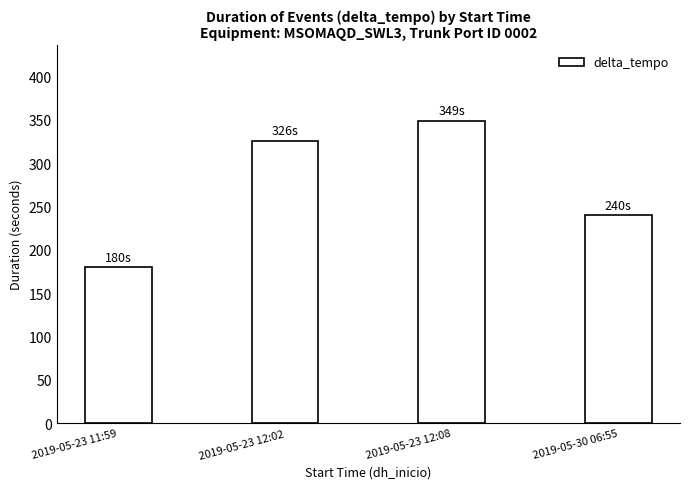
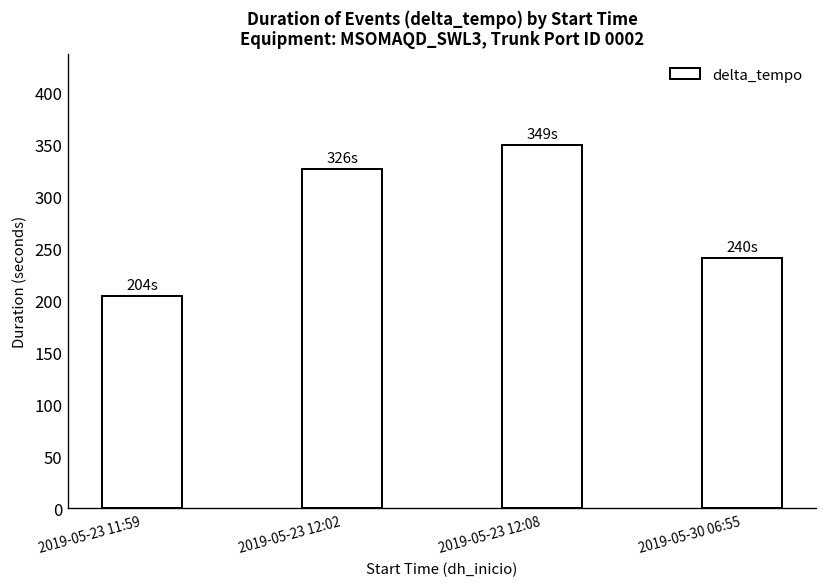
  {
-   "2019-05-23 11:59": "180s",
+   "2019-05-23 11:59": "204s",
    "2019-05-23 12:02": "326s",
    "2019-05-23 12:08": "349s",
    "2019-05-30 06:55": "240s"
  }
